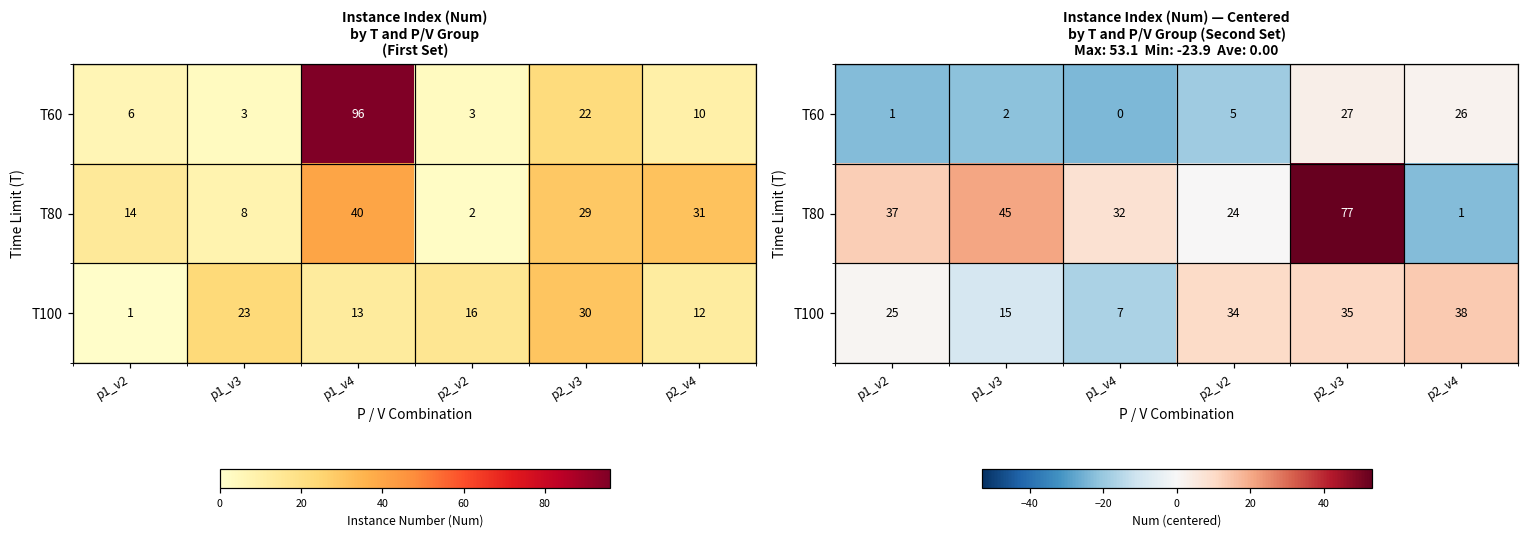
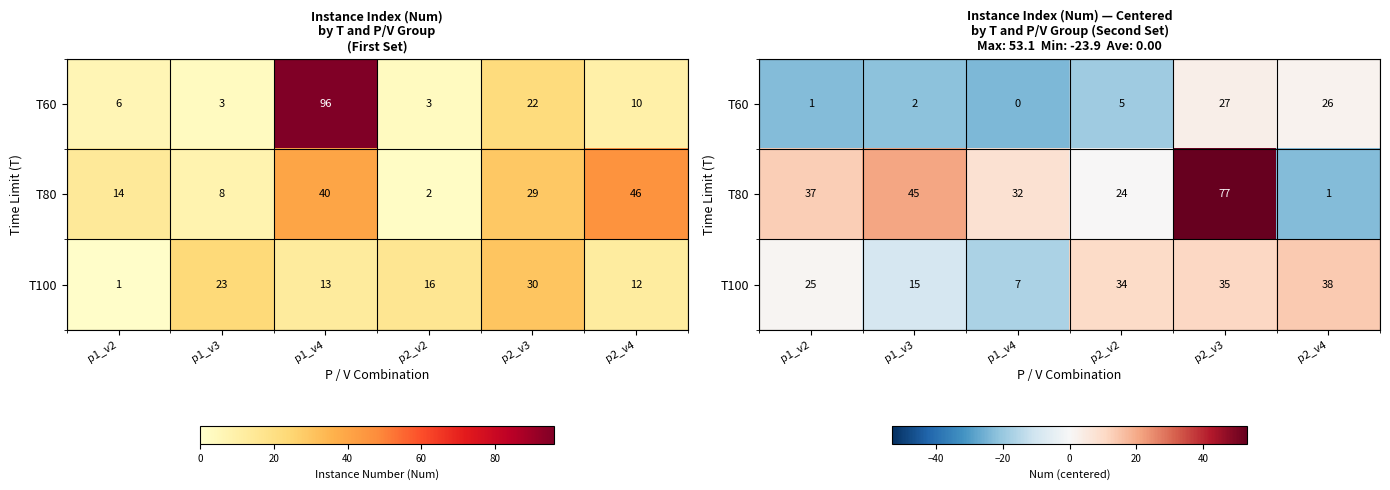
  {
    "Instance Index (Num) by T and P/V Group (First Set)": {
      "T60": {
        "p1_v2": 6,
        "p1_v3": 3,
        "p1_v4": 96,
        "p2_v2": 3,
        "p2_v3": 22,
        "p2_v4": 10
      },
      "T80": {
        "p1_v2": 14,
        "p1_v3": 8,
        "p1_v4": 40,
        "p2_v2": 2,
        "p2_v3": 29,
-       "p2_v4": 31
+       "p2_v4": 46
      },
      "T100": {
        "p1_v2": 1,
        "p1_v3": 23,
        "p1_v4": 13,
        "p2_v2": 16,
        "p2_v3": 30,
        "p2_v4": 12
      }
    },
    "Instance Index (Num) — Centered by T and P/V Group (Second Set) Max: 53.1 Min: -23.9 Ave: 0.00": {
      "T60": {
        "p1_v2": 1,
        "p1_v3": 2,
        "p1_v4": 0,
        "p2_v2": 5,
        "p2_v3": 27,
        "p2_v4": 26
      },
      "T80": {
        "p1_v2": 37,
        "p1_v3": 45,
        "p1_v4": 32,
        "p2_v2": 24,
        "p2_v3": 77,
        "p2_v4": 1
      },
      "T100": {
        "p1_v2": 25,
        "p1_v3": 15,
        "p1_v4": 7,
        "p2_v2": 34,
        "p2_v3": 35,
        "p2_v4": 38
      }
    }
  }
